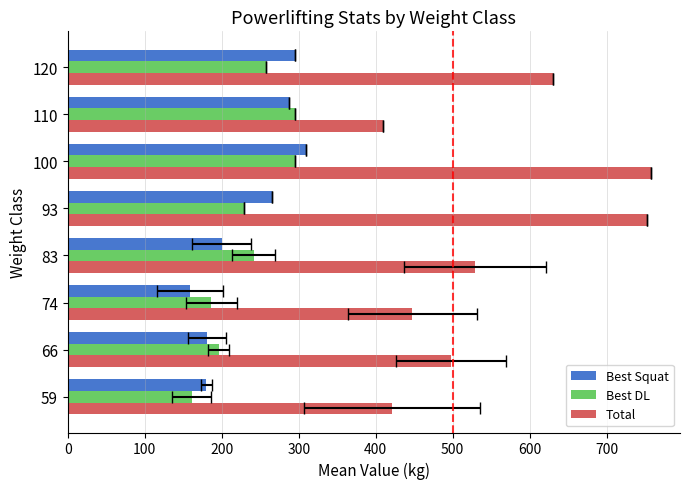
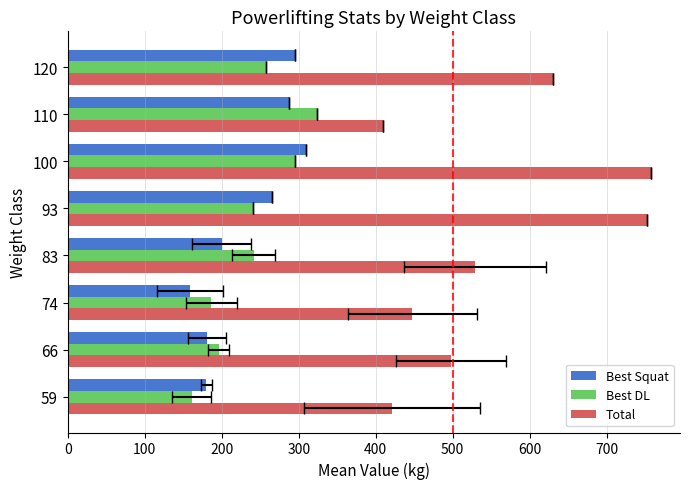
  {
    "Best DL": {
      "120": 260,
-     "110": 300,
+     "110": 320,
      "100": 300,
-     "93": 230,
+     "93": 240,
      "83": 240,
      "74": 190,
      "66": 200,
      "59": 160
    },
    "Total": {
      "120": 630,
      "110": 410,
      "100": 760,
      "93": 750,
      "83": 530,
      "74": 450,
      "66": 500,
      "59": 420
    }
  }
